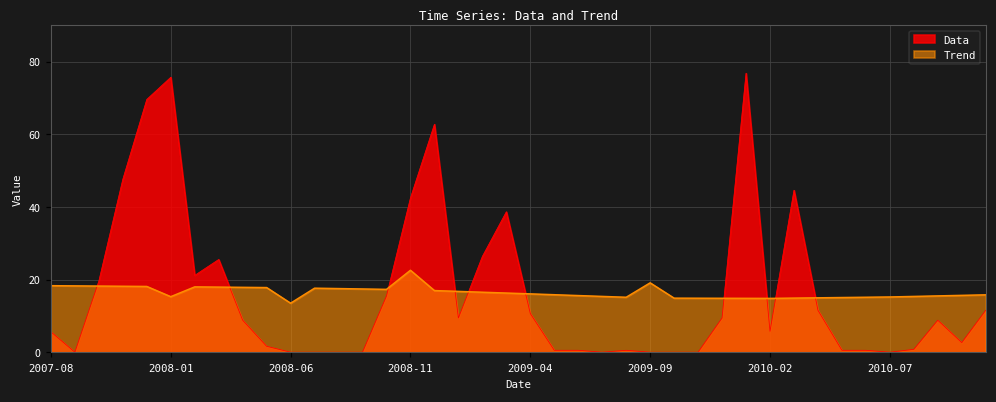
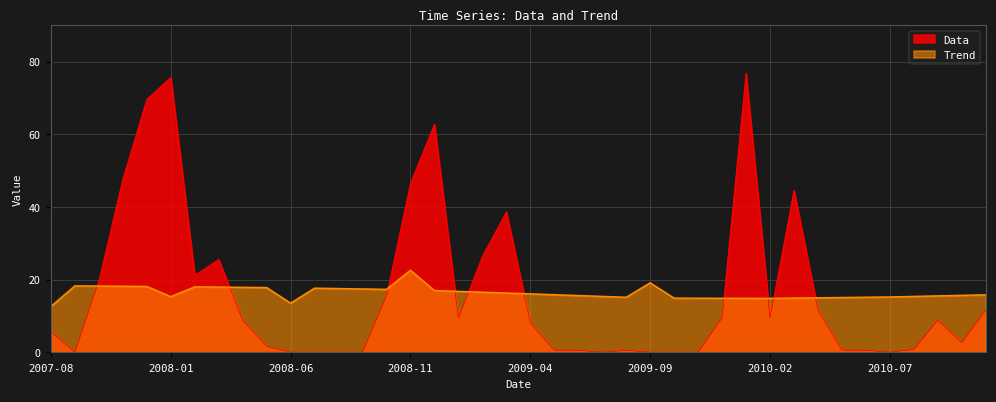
  {
    "Data": {
      "2007-08": 6,
      "2008-01": 76,
      "2008-06": 0,
-     "2008-11": 42,
-     "2009-04": 11,
+     "2008-11": 46,
+     "2009-04": 8,
      "2009-09": 0,
-     "2010-02": 6,
+     "2010-02": 9,
      "2010-07": 0
    },
    "Trend": {
-     "2007-08": 18,
+     "2007-08": 13,
      "2008-01": 15,
      "2008-06": 13,
      "2008-11": 23,
      "2009-04": 16,
      "2009-09": 19,
      "2010-02": 15,
      "2010-07": 15
    }
  }
